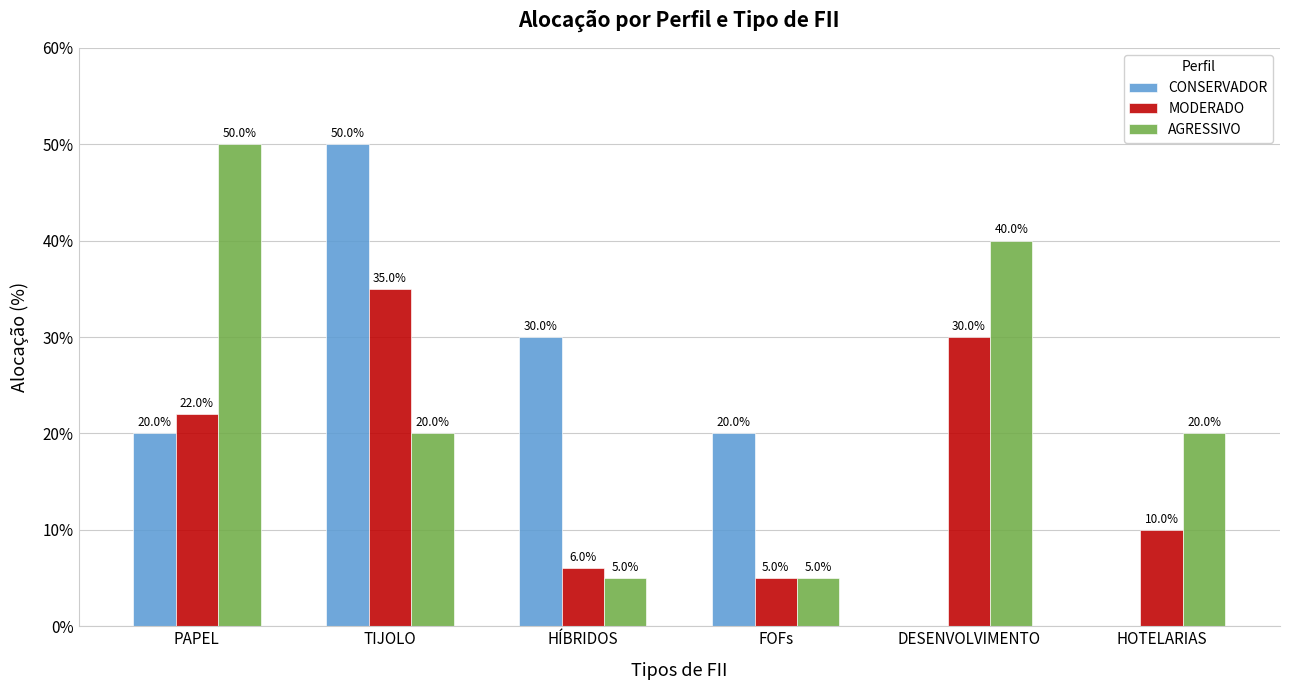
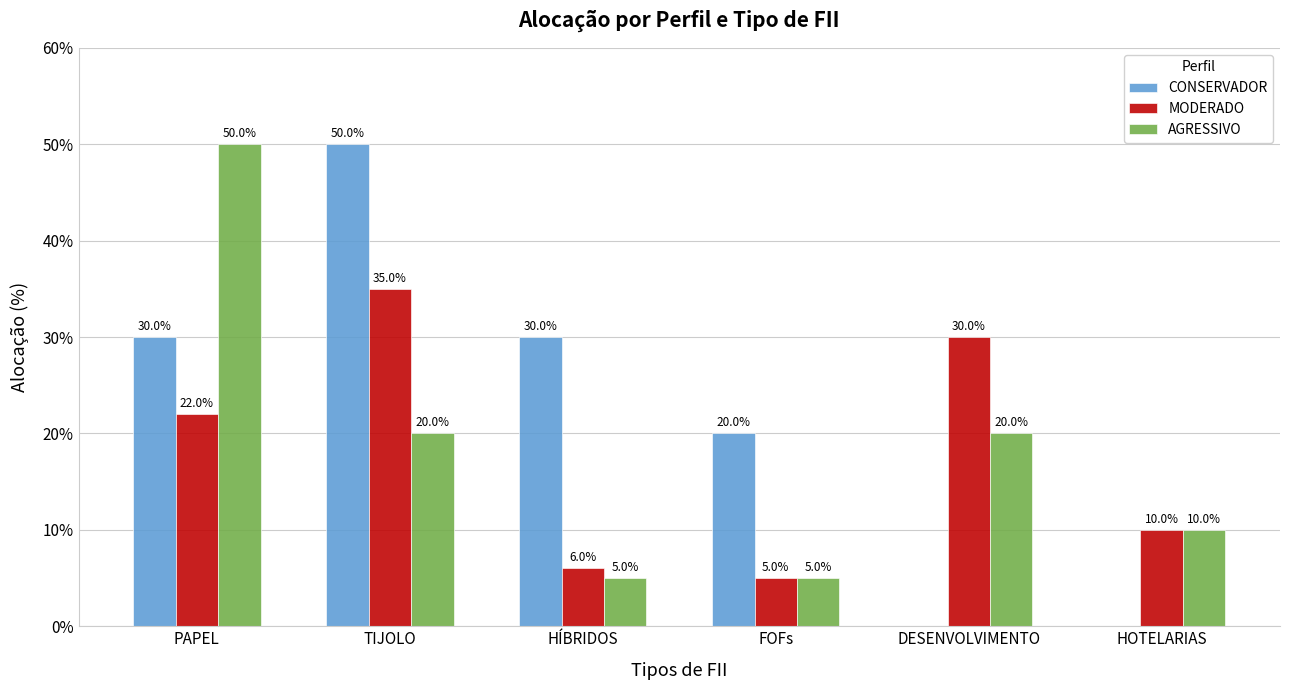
  {
    "CONSERVADOR": {
-     "PAPEL": "20.0%",
+     "PAPEL": "30.0%",
      "TIJOLO": "50.0%",
      "HÍBRIDOS": "30.0%",
      "FOFs": "20.0%"
    },
    "MODERADO": {
      "PAPEL": "22.0%",
      "TIJOLO": "35.0%",
      "HÍBRIDOS": "6.0%",
      "FOFs": "5.0%",
      "DESENVOLVIMENTO": "30.0%",
      "HOTELARIAS": "10.0%"
    },
    "AGRESSIVO": {
      "PAPEL": "50.0%",
      "TIJOLO": "20.0%",
      "HÍBRIDOS": "5.0%",
      "FOFs": "5.0%",
-     "DESENVOLVIMENTO": "40.0%",
-     "HOTELARIAS": "20.0%"
+     "DESENVOLVIMENTO": "20.0%",
+     "HOTELARIAS": "10.0%"
    }
  }
